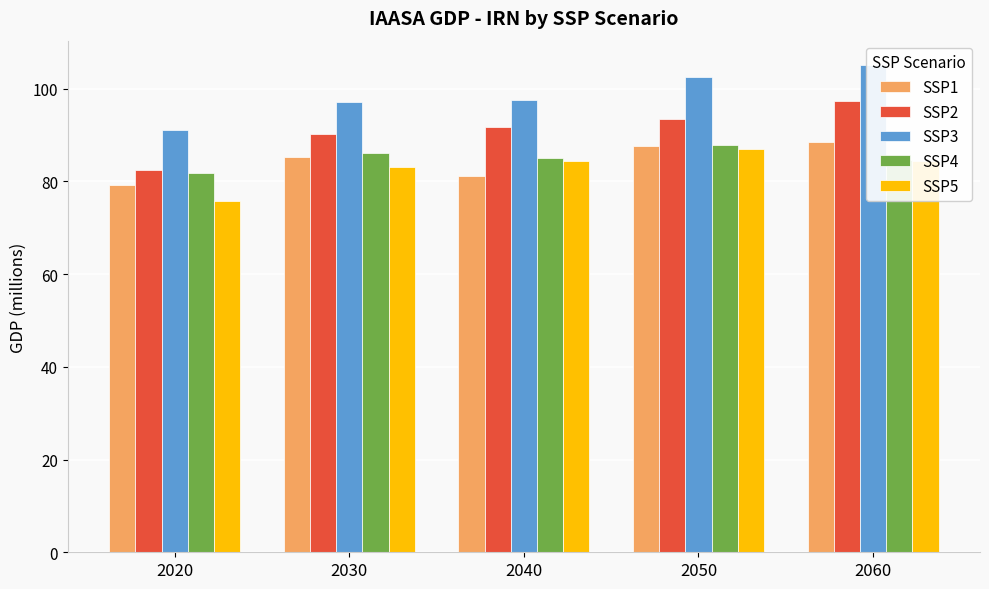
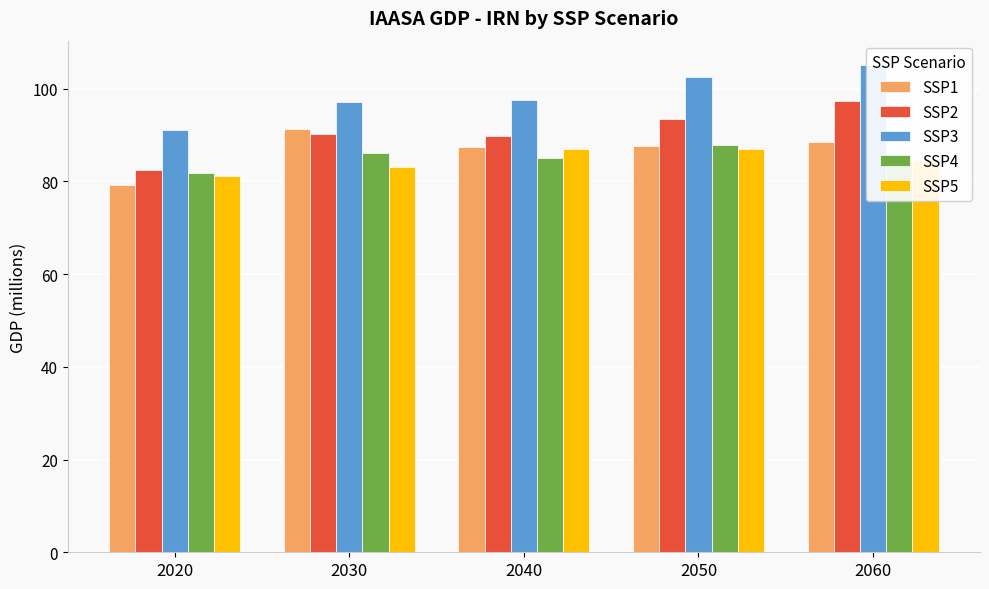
  {
    "SSP1": {
      "2020": 79,
-     "2030": 85,
-     "2040": 81,
+     "2030": 91,
+     "2040": 87,
      "2050": 88,
      "2060": 89
    },
    "SSP2": {
      "2020": 82,
      "2030": 90,
-     "2040": 92,
+     "2040": 90,
      "2050": 93,
      "2060": 97
    },
    "SSP3": {
      "2020": 91,
      "2030": 97,
      "2040": 98,
      "2050": 103
    },
    "SSP4": {
      "2020": 82,
      "2030": 86,
      "2040": 85,
      "2050": 88
    },
    "SSP5": {
-     "2020": 76,
+     "2020": 81,
      "2030": 83,
-     "2040": 84,
+     "2040": 87,
      "2050": 87
    }
  }
